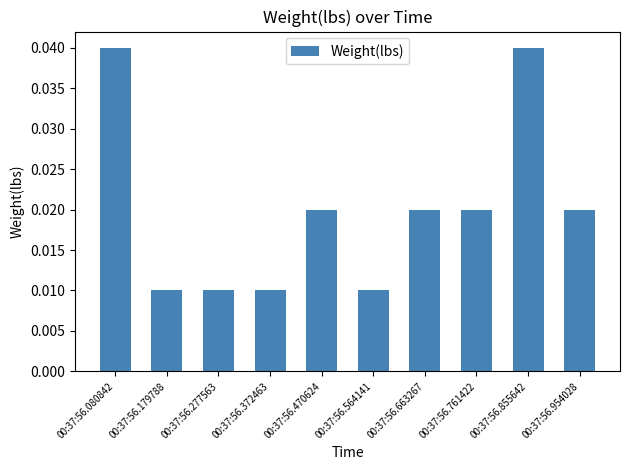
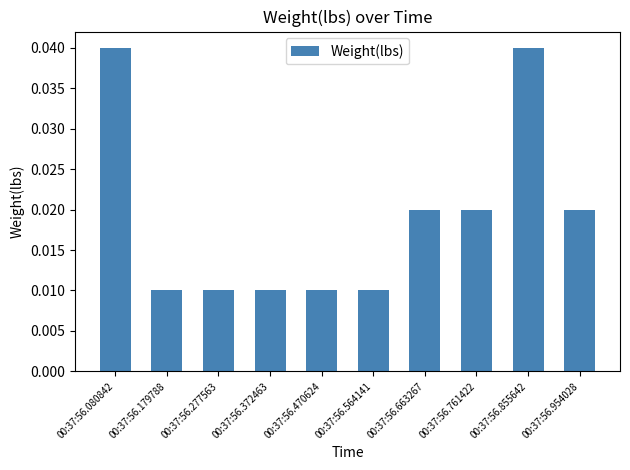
  {
    "00:37:56.080842": 0.04,
    "00:37:56.179788": 0.01,
    "00:37:56.277563": 0.01,
    "00:37:56.372463": 0.01,
-   "00:37:56.470624": 0.02,
+   "00:37:56.470624": 0.01,
    "00:37:56.564141": 0.01,
    "00:37:56.663267": 0.02,
    "00:37:56.761422": 0.02,
    "00:37:56.855642": 0.04,
    "00:37:56.954028": 0.02
  }
